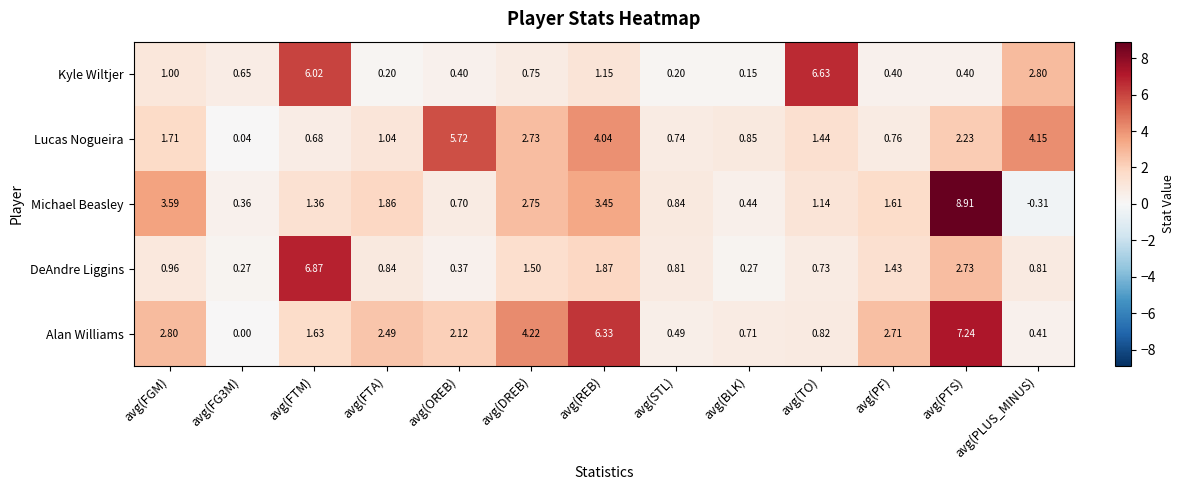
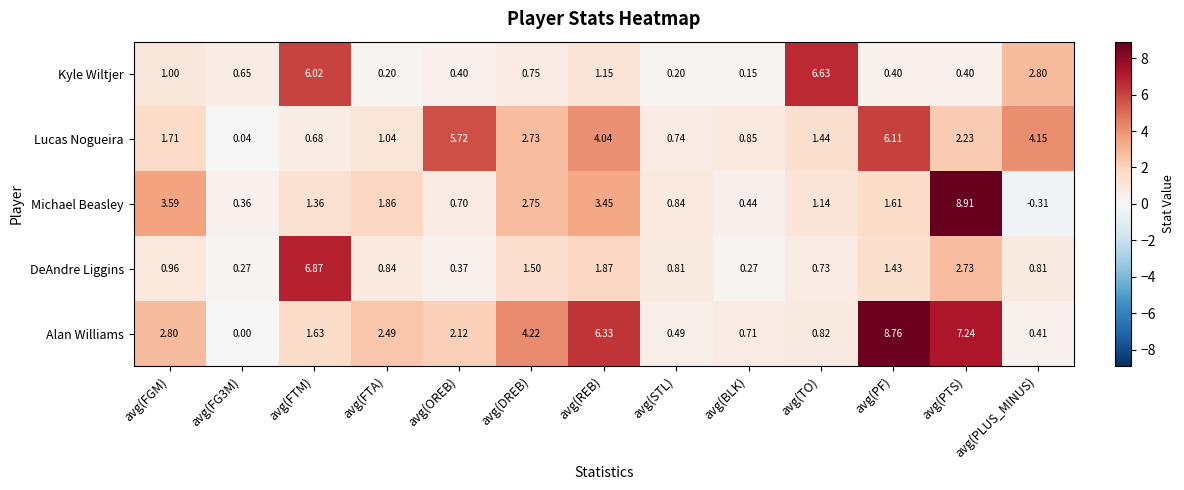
  {
    "Kyle Wiltjer": {
      "avg(FGM)": 1.00,
      "avg(FG3M)": 0.65,
      "avg(FTM)": 6.02,
      "avg(FTA)": 0.20,
      "avg(OREB)": 0.40,
      "avg(DREB)": 0.75,
      "avg(REB)": 1.15,
      "avg(STL)": 0.20,
      "avg(BLK)": 0.15,
      "avg(TO)": 6.63,
      "avg(PF)": 0.40,
      "avg(PTS)": 0.40,
      "avg(PLUS_MINUS)": 2.80
    },
    "Lucas Nogueira": {
      "avg(FGM)": 1.71,
      "avg(FG3M)": 0.04,
      "avg(FTM)": 0.68,
      "avg(FTA)": 1.04,
      "avg(OREB)": 5.72,
      "avg(DREB)": 2.73,
      "avg(REB)": 4.04,
      "avg(STL)": 0.74,
      "avg(BLK)": 0.85,
      "avg(TO)": 1.44,
-     "avg(PF)": 0.76,
+     "avg(PF)": 6.11,
      "avg(PTS)": 2.23,
      "avg(PLUS_MINUS)": 4.15
    },
    "Michael Beasley": {
      "avg(FGM)": 3.59,
      "avg(FG3M)": 0.36,
      "avg(FTM)": 1.36,
      "avg(FTA)": 1.86,
      "avg(OREB)": 0.70,
      "avg(DREB)": 2.75,
      "avg(REB)": 3.45,
      "avg(STL)": 0.84,
      "avg(BLK)": 0.44,
      "avg(TO)": 1.14,
      "avg(PF)": 1.61,
      "avg(PTS)": 8.91,
      "avg(PLUS_MINUS)": -0.31
    },
    "DeAndre Liggins": {
      "avg(FGM)": 0.96,
      "avg(FG3M)": 0.27,
      "avg(FTM)": 6.87,
      "avg(FTA)": 0.84,
      "avg(OREB)": 0.37,
      "avg(DREB)": 1.50,
      "avg(REB)": 1.87,
      "avg(STL)": 0.81,
      "avg(BLK)": 0.27,
      "avg(TO)": 0.73,
      "avg(PF)": 1.43,
      "avg(PTS)": 2.73,
      "avg(PLUS_MINUS)": 0.81
    },
    "Alan Williams": {
      "avg(FGM)": 2.80,
      "avg(FG3M)": 0.00,
      "avg(FTM)": 1.63,
      "avg(FTA)": 2.49,
      "avg(OREB)": 2.12,
      "avg(DREB)": 4.22,
      "avg(REB)": 6.33,
      "avg(STL)": 0.49,
      "avg(BLK)": 0.71,
      "avg(TO)": 0.82,
-     "avg(PF)": 2.71,
+     "avg(PF)": 8.76,
      "avg(PTS)": 7.24,
      "avg(PLUS_MINUS)": 0.41
    }
  }
